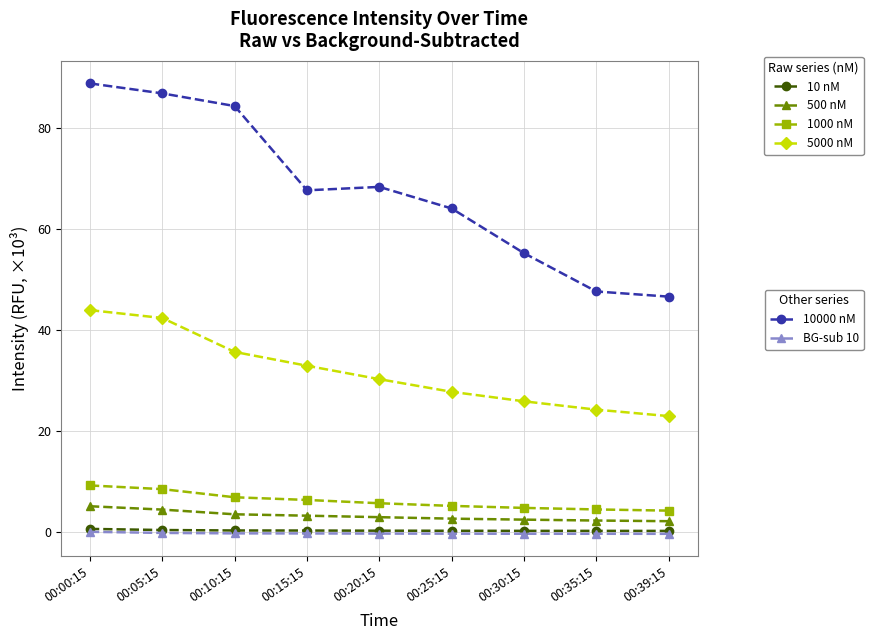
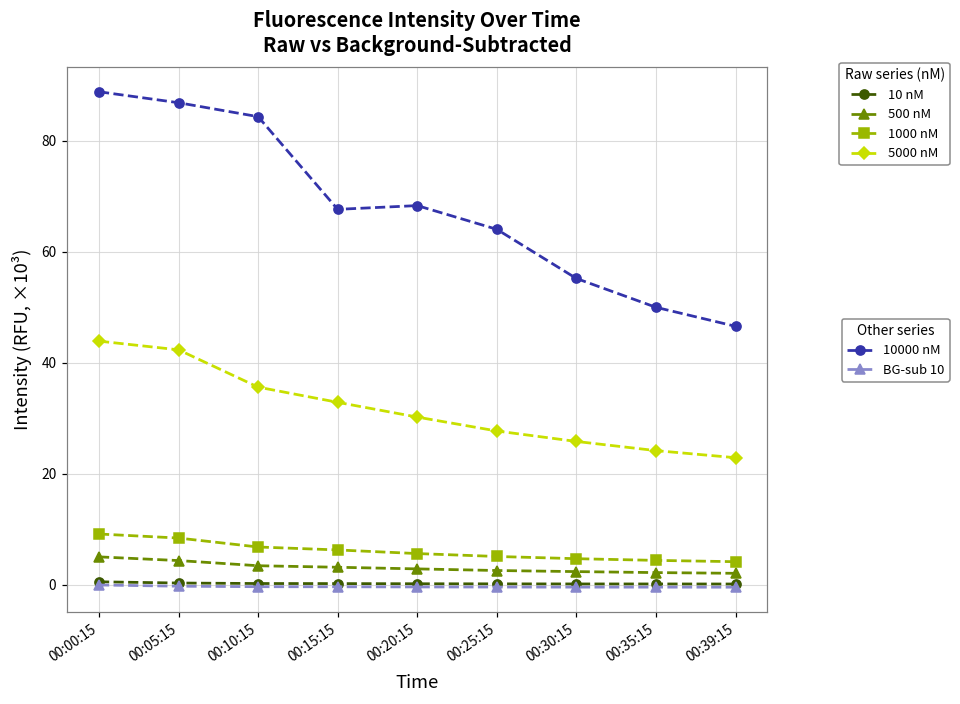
  {
    "10000 nM": {
      "00:00:15": 89,
      "00:05:15": 87,
      "00:10:15": 84,
      "00:15:15": 68,
      "00:20:15": 68,
      "00:25:15": 64,
      "00:30:15": 55,
-     "00:35:15": 48,
+     "00:35:15": 50,
      "00:39:15": 47
    },
    "BG-sub 10": {
      "00:00:15": 0,
      "00:05:15": 0,
      "00:10:15": 0,
      "00:15:15": 0,
      "00:20:15": 0,
      "00:25:15": 0,
      "00:30:15": 0,
      "00:35:15": 0,
      "00:39:15": 0
    }
  }
